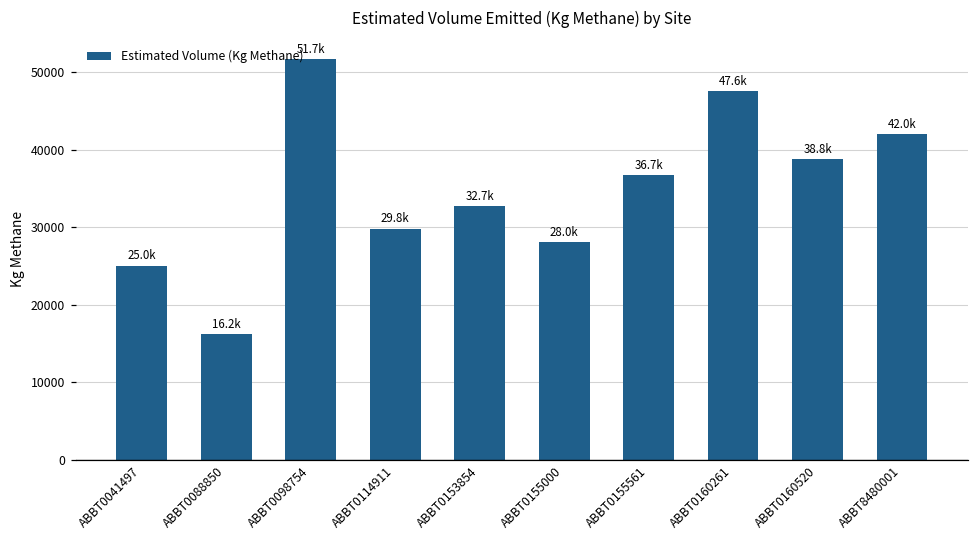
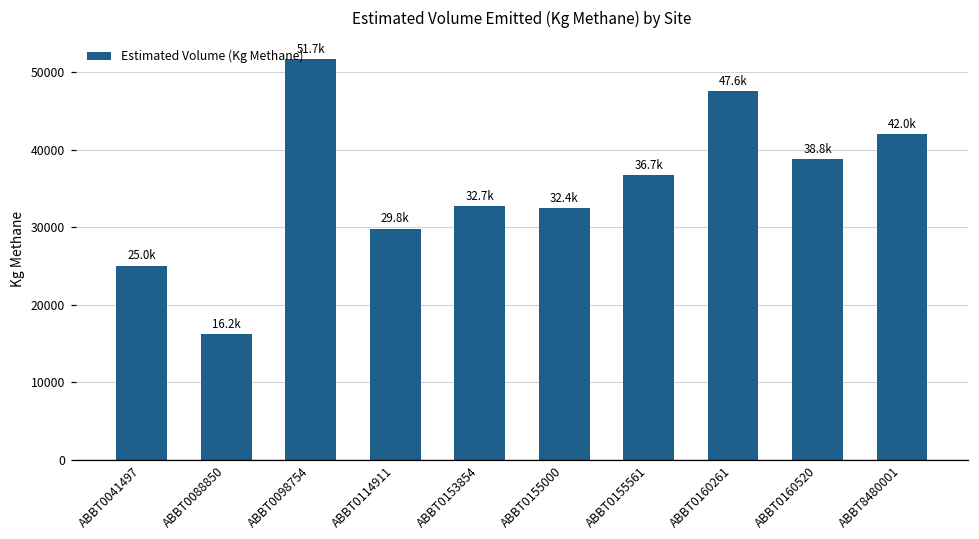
  {
    "ABBT0041497": "25.0k",
    "ABBT0088850": "16.2k",
    "ABBT0098754": "51.7k",
    "ABBT0114911": "29.8k",
    "ABBT0153854": "32.7k",
-   "ABBT0155000": "28.0k",
+   "ABBT0155000": "32.4k",
    "ABBT0155561": "36.7k",
    "ABBT0160261": "47.6k",
    "ABBT0160520": "38.8k",
    "ABBT8480001": "42.0k"
  }
